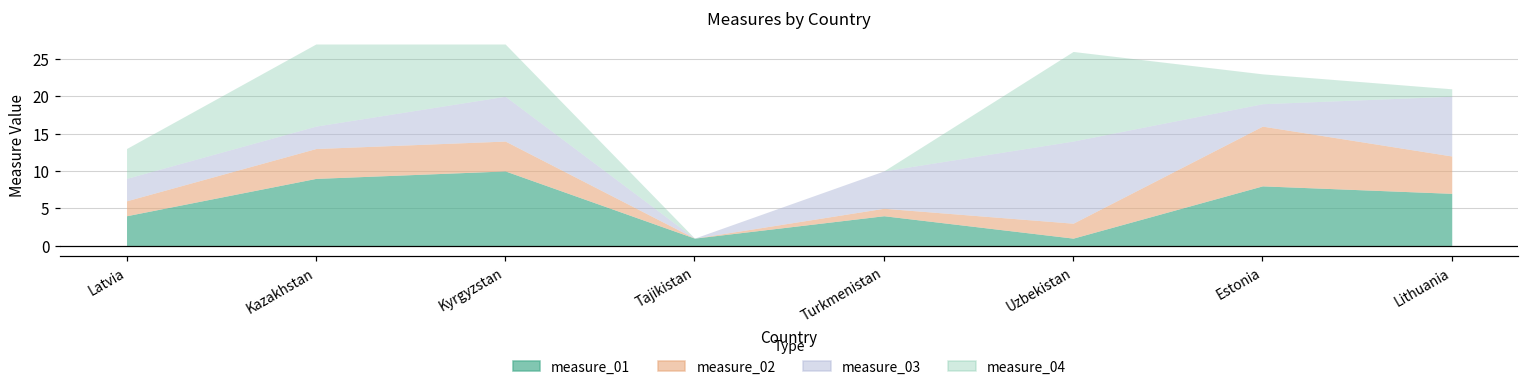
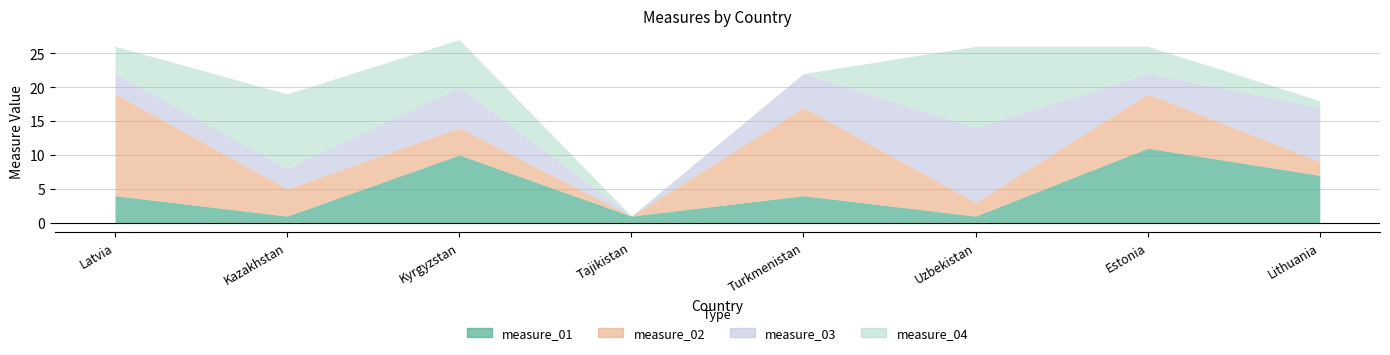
  {
    "measure_01": {
      "Latvia": 4,
-     "Kazakhstan": 9,
+     "Kazakhstan": 1,
      "Kyrgyzstan": 10,
      "Turkmenistan": 4,
      "Uzbekistan": 1,
-     "Estonia": 8,
+     "Estonia": 11,
      "Lithuania": 7
    },
    "measure_02": {
-     "Latvia": 2,
+     "Latvia": 15,
      "Kazakhstan": 4,
      "Kyrgyzstan": 4,
-     "Turkmenistan": 1,
+     "Turkmenistan": 13,
      "Uzbekistan": 2,
      "Estonia": 8,
-     "Lithuania": 5
+     "Lithuania": 2
    }
  }
